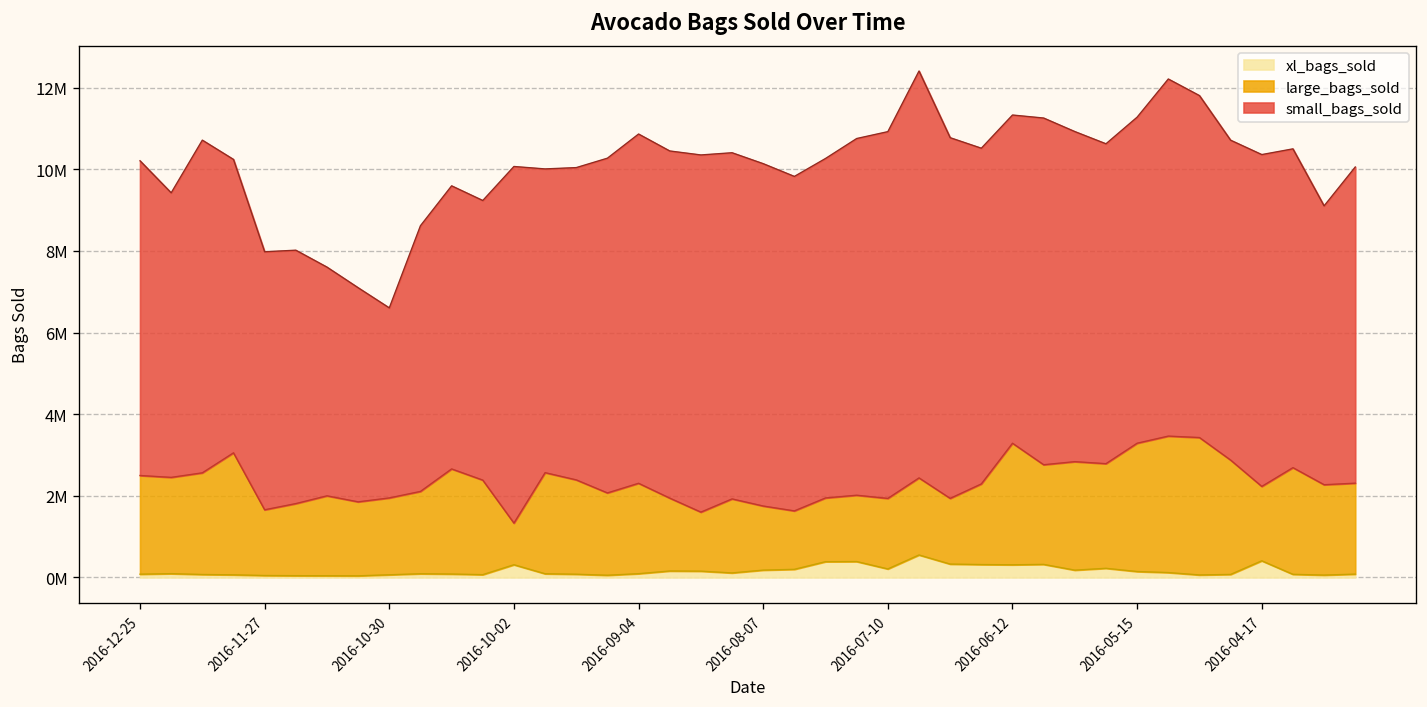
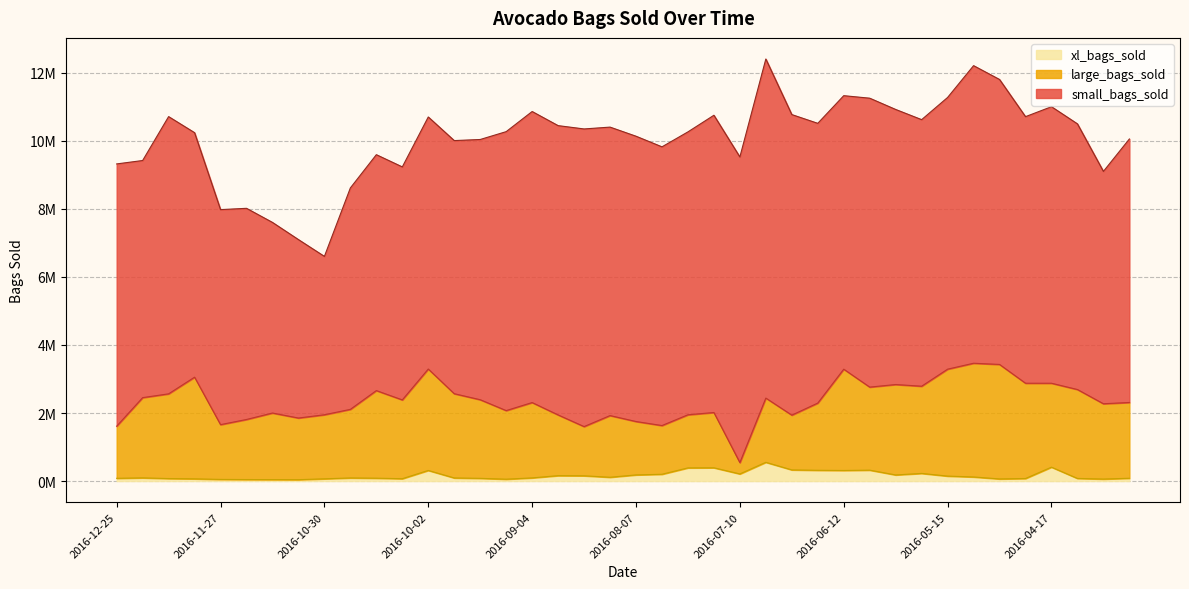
  {
    "xl_bags_sold": {
      "2016-12-25": 100000,
      "2016-11-27": 0,
      "2016-10-30": 100000,
      "2016-10-02": 300000,
      "2016-09-04": 100000,
      "2016-08-07": 200000,
      "2016-07-10": 200000,
      "2016-06-12": 300000,
      "2016-05-15": 100000,
      "2016-04-17": 400000
    },
    "large_bags_sold": {
-     "2016-12-25": 2400000,
+     "2016-12-25": 1500000,
      "2016-11-27": 1600000,
      "2016-10-30": 1900000,
-     "2016-10-02": 1000000,
+     "2016-10-02": 3000000,
      "2016-09-04": 2200000,
      "2016-08-07": 1600000,
-     "2016-07-10": 1700000,
+     "2016-07-10": 300000,
      "2016-06-12": 3000000,
      "2016-05-15": 3100000,
-     "2016-04-17": 1800000
+     "2016-04-17": 2500000
    },
    "small_bags_sold": {
      "2016-12-25": 7700000,
      "2016-11-27": 6300000,
      "2016-10-30": 4700000,
-     "2016-10-02": 8700000,
+     "2016-10-02": 7400000,
      "2016-09-04": 8600000,
      "2016-08-07": 8400000,
      "2016-07-10": 9000000,
      "2016-06-12": 8000000,
      "2016-05-15": 8000000,
      "2016-04-17": 8100000
    }
  }
